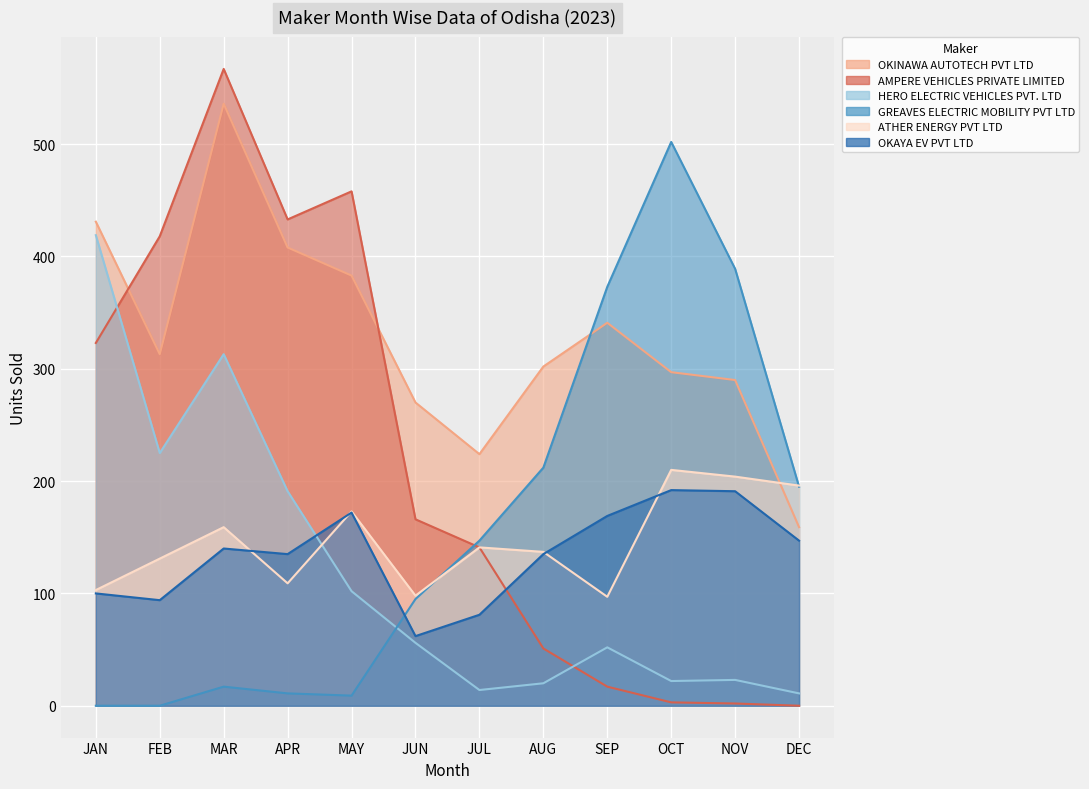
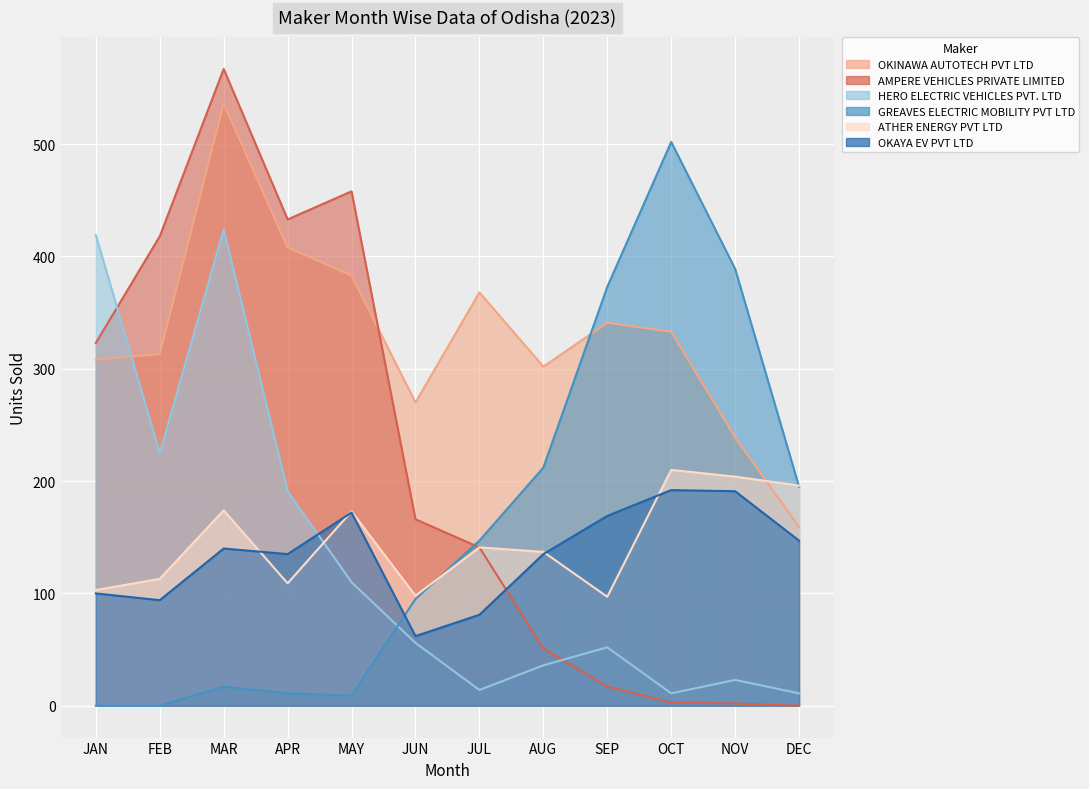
  {
    "OKINAWA AUTOTECH PVT LTD": {
-     "JAN": 431,
+     "JAN": 308,
      "FEB": 313,
      "MAR": 536,
      "APR": 408,
      "MAY": 383,
      "JUN": 270,
-     "JUL": 224,
+     "JUL": 368,
      "AUG": 302,
      "SEP": 341,
-     "OCT": 297,
-     "NOV": 290,
+     "OCT": 333,
+     "NOV": 239,
      "DEC": 159
    },
    "AMPERE VEHICLES PRIVATE LIMITED": {
      "JAN": 323,
      "FEB": 418,
      "MAR": 567,
      "APR": 433,
      "MAY": 458,
      "JUN": 166,
      "AUG": 51,
      "SEP": 17,
      "OCT": 3,
      "NOV": 2,
      "DEC": 0
    },
    "HERO ELECTRIC VEHICLES PVT. LTD": {
      "JAN": 419,
      "FEB": 225,
-     "MAR": 313,
+     "MAR": 424,
      "APR": 191,
-     "MAY": 102,
+     "MAY": 110,
      "JUN": 56,
      "JUL": 14,
-     "AUG": 20,
+     "AUG": 36,
      "SEP": 52,
-     "OCT": 22,
+     "OCT": 11,
      "NOV": 23,
      "DEC": 11
    },
    "ATHER ENERGY PVT LTD": {
      "JAN": 103,
-     "FEB": 131,
-     "MAR": 159,
+     "FEB": 113,
+     "MAR": 174,
      "APR": 109,
      "JUN": 98,
      "SEP": 97,
      "OCT": 210,
      "NOV": 204
    }
  }
